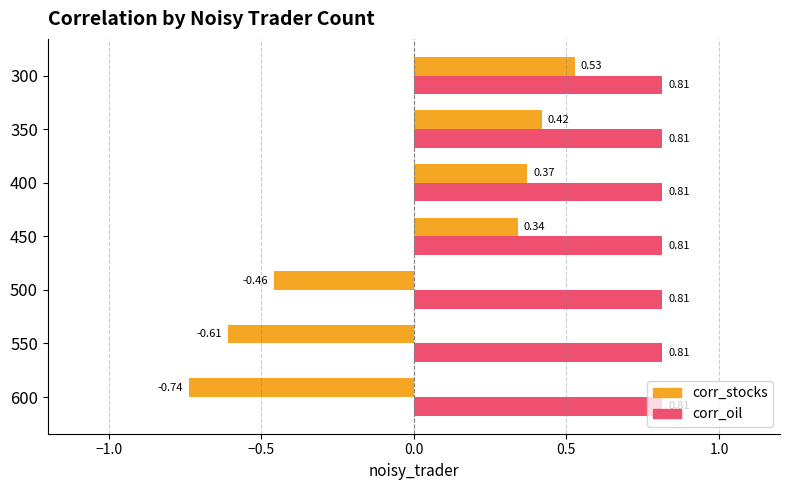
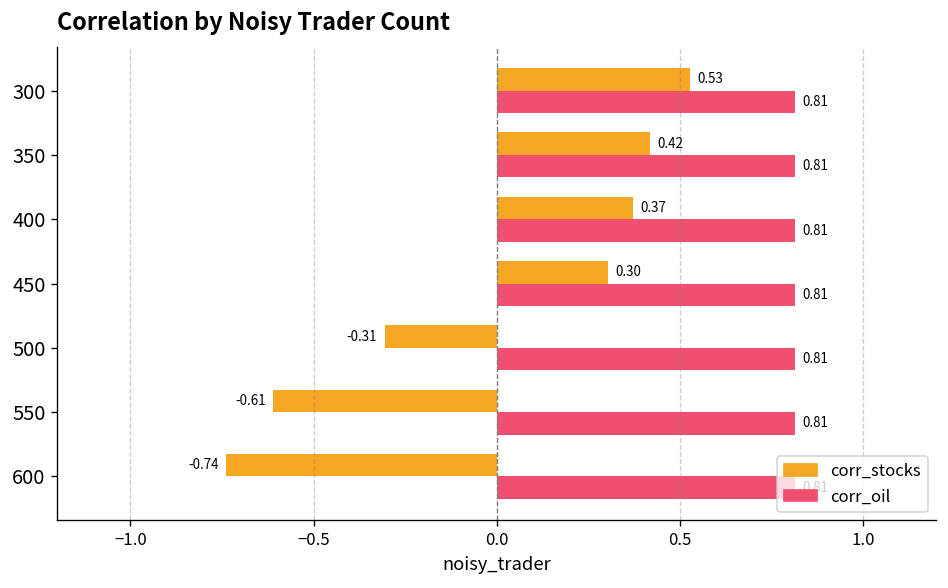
  {
    "corr_stocks": {
      "300": 0.53,
      "350": 0.42,
      "400": 0.37,
-     "450": 0.34,
-     "500": -0.46,
+     "450": 0.30,
+     "500": -0.31,
      "550": -0.61,
      "600": -0.74
    },
    "corr_oil": {
      "300": 0.81,
      "350": 0.81,
      "400": 0.81,
      "450": 0.81,
      "500": 0.81,
      "550": 0.81
    }
  }
